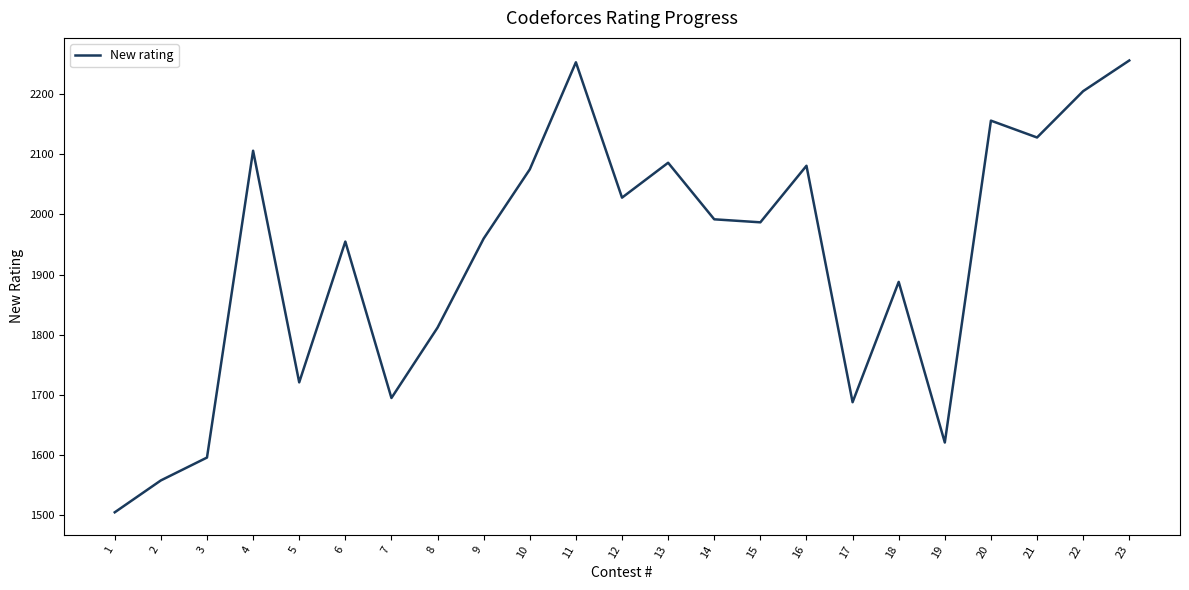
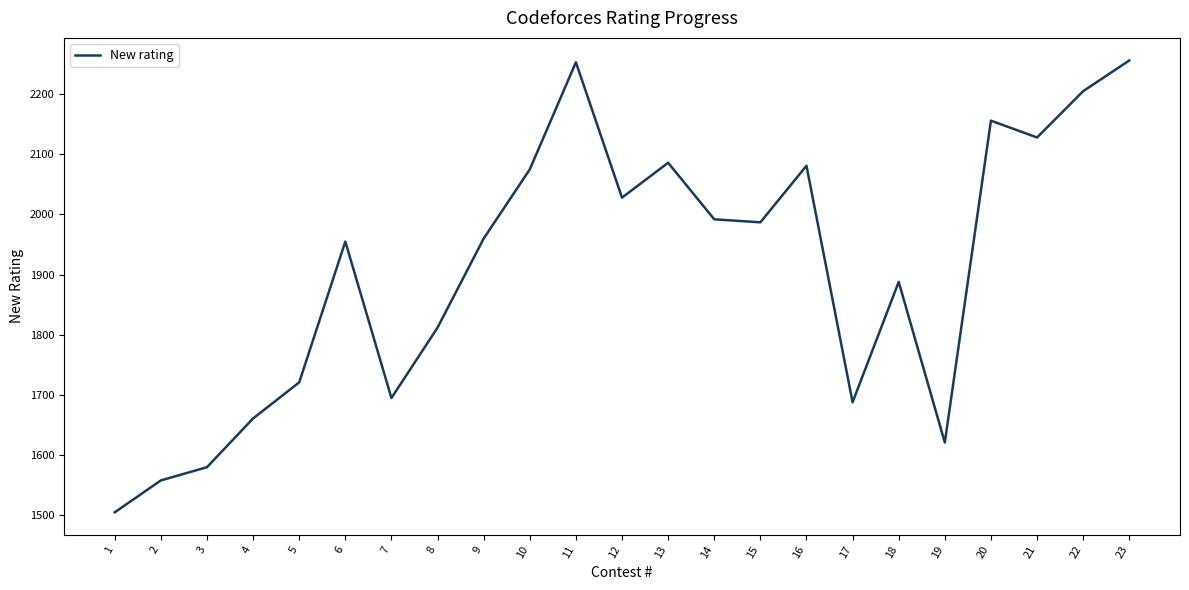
  {
    "1": 1510,
    "2": 1560,
-   "3": 1600,
-   "4": 2110,
+   "3": 1580,
+   "4": 1660,
    "5": 1720,
    "6": 1960,
    "7": 1700,
    "8": 1810,
    "9": 1960,
    "10": 2080,
    "11": 2250,
    "12": 2030,
    "13": 2090,
    "14": 1990,
    "15": 1990,
    "16": 2080,
    "17": 1690,
    "18": 1890,
    "19": 1620,
    "20": 2160,
    "21": 2130,
    "22": 2210,
    "23": 2260
  }
